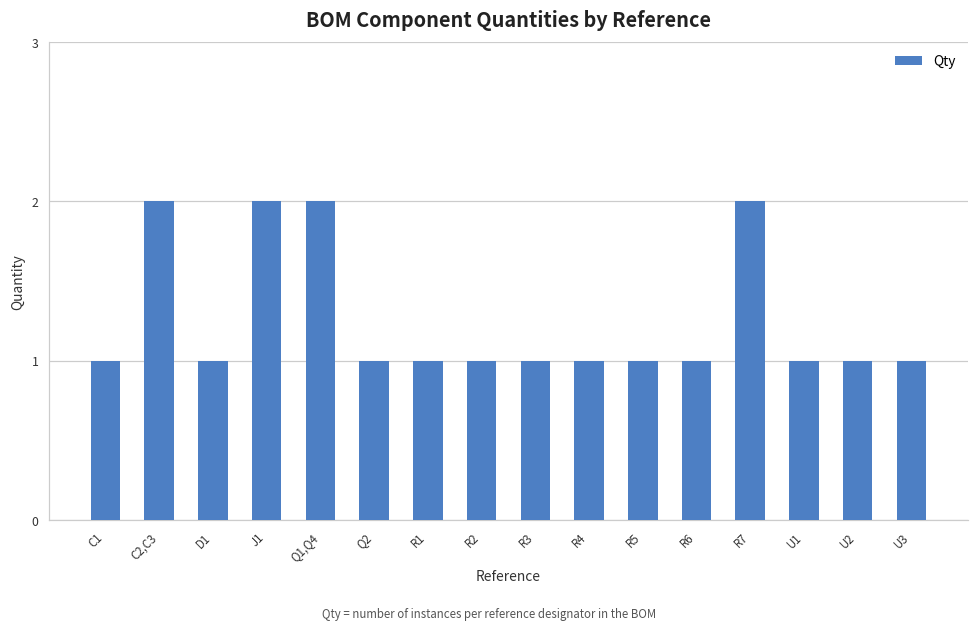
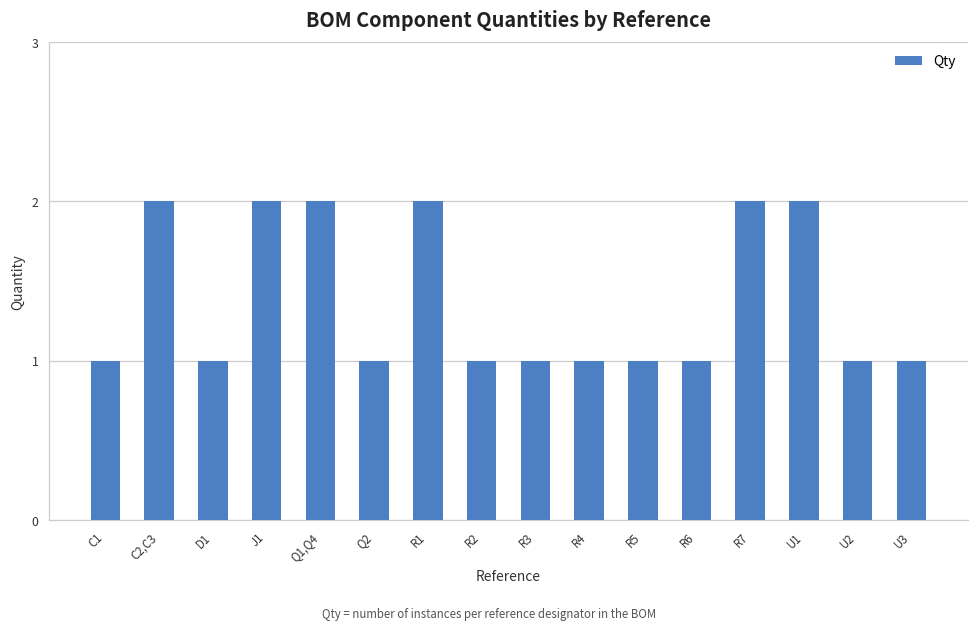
  {
    "C1": 1,
    "C2,C3": 2,
    "D1": 1,
    "J1": 2,
    "Q1,Q4": 2,
    "Q2": 1,
-   "R1": 1,
+   "R1": 2,
    "R2": 1,
    "R3": 1,
    "R4": 1,
    "R5": 1,
    "R6": 1,
    "R7": 2,
-   "U1": 1,
+   "U1": 2,
    "U2": 1,
    "U3": 1
  }
